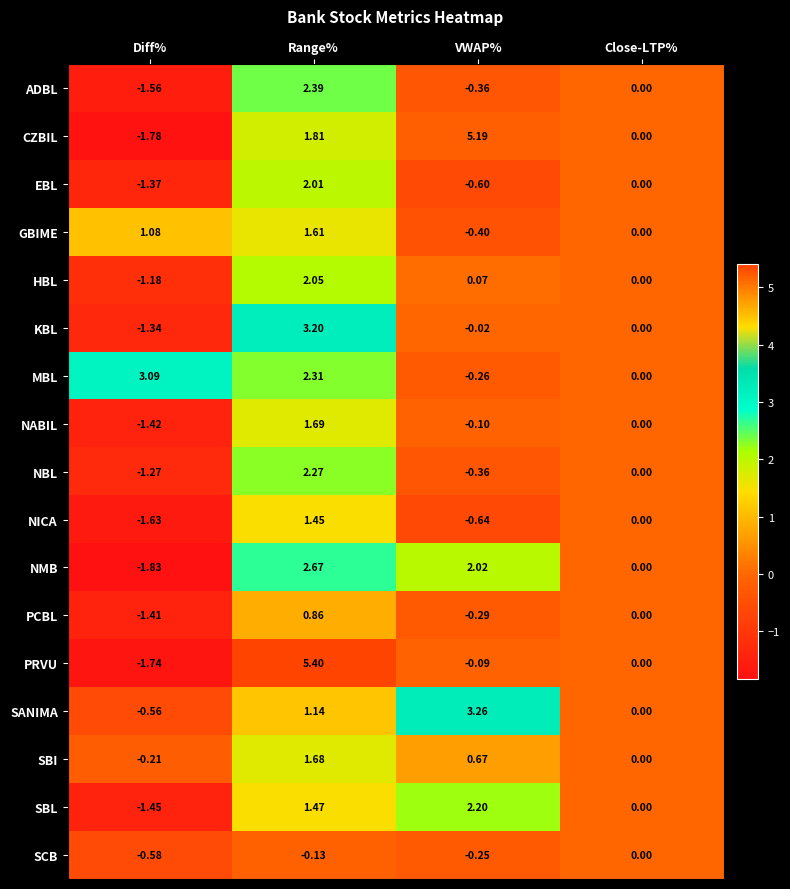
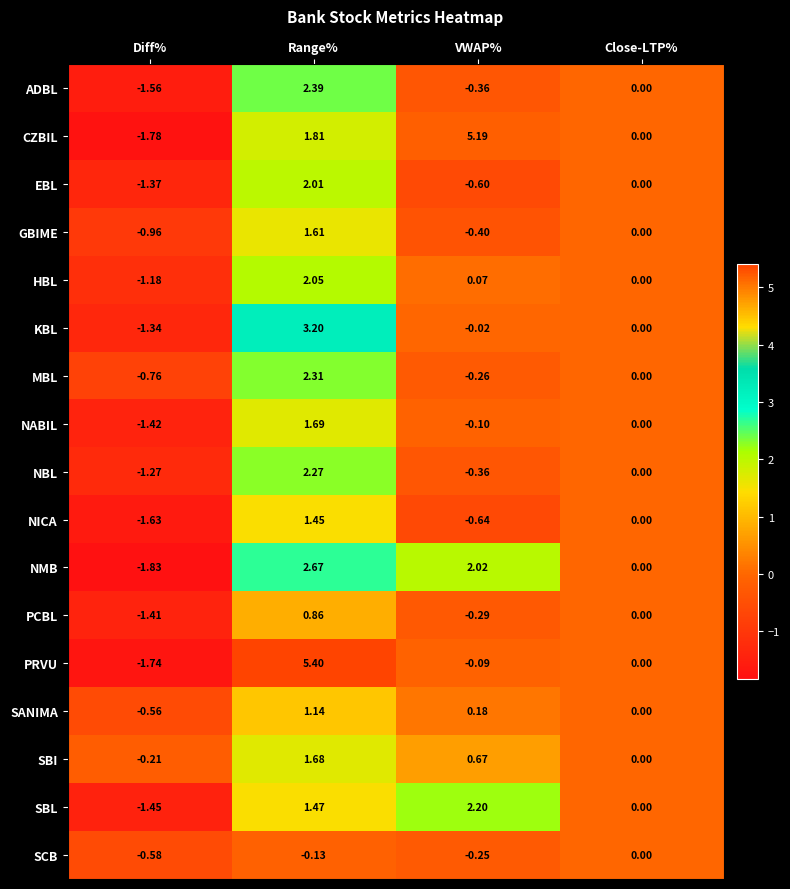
  {
    "ADBL": {
      "Diff%": -1.56,
      "Range%": 2.39,
      "VWAP%": -0.36,
      "Close-LTP%": 0.00
    },
    "CZBIL": {
      "Diff%": -1.78,
      "Range%": 1.81,
      "VWAP%": 5.19,
      "Close-LTP%": 0.00
    },
    "EBL": {
      "Diff%": -1.37,
      "Range%": 2.01,
      "VWAP%": -0.60,
      "Close-LTP%": 0.00
    },
    "GBIME": {
-     "Diff%": 1.08,
+     "Diff%": -0.96,
      "Range%": 1.61,
      "VWAP%": -0.40,
      "Close-LTP%": 0.00
    },
    "HBL": {
      "Diff%": -1.18,
      "Range%": 2.05,
      "VWAP%": 0.07,
      "Close-LTP%": 0.00
    },
    "KBL": {
      "Diff%": -1.34,
      "Range%": 3.20,
      "VWAP%": -0.02,
      "Close-LTP%": 0.00
    },
    "MBL": {
-     "Diff%": 3.09,
+     "Diff%": -0.76,
      "Range%": 2.31,
      "VWAP%": -0.26,
      "Close-LTP%": 0.00
    },
    "NABIL": {
      "Diff%": -1.42,
      "Range%": 1.69,
      "VWAP%": -0.10,
      "Close-LTP%": 0.00
    },
    "NBL": {
      "Diff%": -1.27,
      "Range%": 2.27,
      "VWAP%": -0.36,
      "Close-LTP%": 0.00
    },
    "NICA": {
      "Diff%": -1.63,
      "Range%": 1.45,
      "VWAP%": -0.64,
      "Close-LTP%": 0.00
    },
    "NMB": {
      "Diff%": -1.83,
      "Range%": 2.67,
      "VWAP%": 2.02,
      "Close-LTP%": 0.00
    },
    "PCBL": {
      "Diff%": -1.41,
      "Range%": 0.86,
      "VWAP%": -0.29,
      "Close-LTP%": 0.00
    },
    "PRVU": {
      "Diff%": -1.74,
      "Range%": 5.40,
      "VWAP%": -0.09,
      "Close-LTP%": 0.00
    },
    "SANIMA": {
      "Diff%": -0.56,
      "Range%": 1.14,
-     "VWAP%": 3.26,
+     "VWAP%": 0.18,
      "Close-LTP%": 0.00
    },
    "SBI": {
      "Diff%": -0.21,
      "Range%": 1.68,
      "VWAP%": 0.67,
      "Close-LTP%": 0.00
    },
    "SBL": {
      "Diff%": -1.45,
      "Range%": 1.47,
      "VWAP%": 2.20,
      "Close-LTP%": 0.00
    },
    "SCB": {
      "Diff%": -0.58,
      "Range%": -0.13,
      "VWAP%": -0.25,
      "Close-LTP%": 0.00
    }
  }
